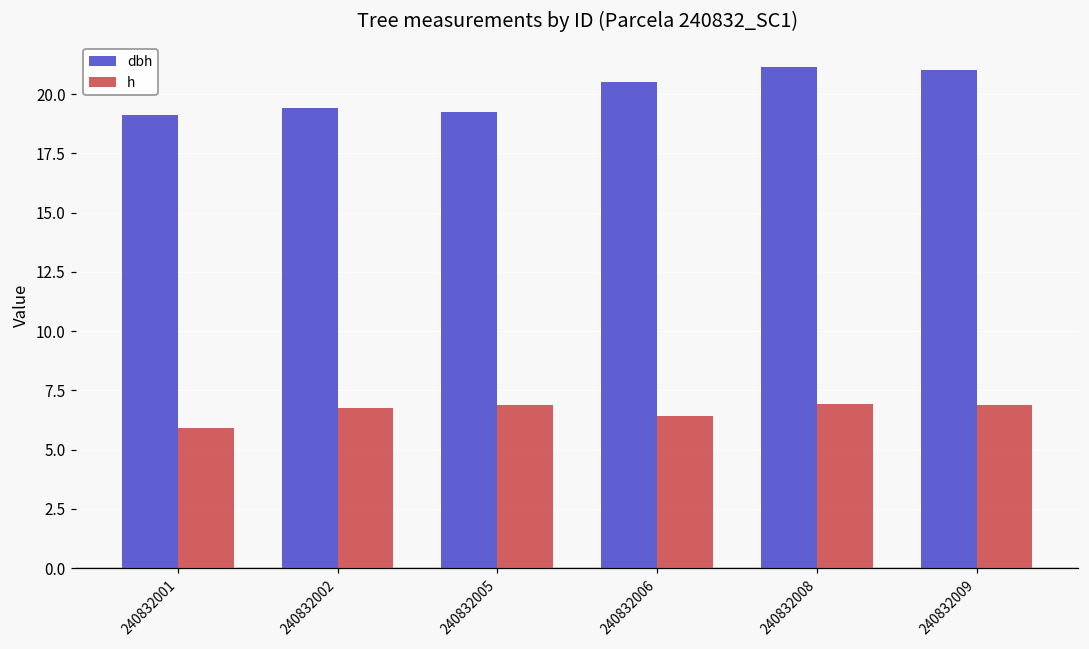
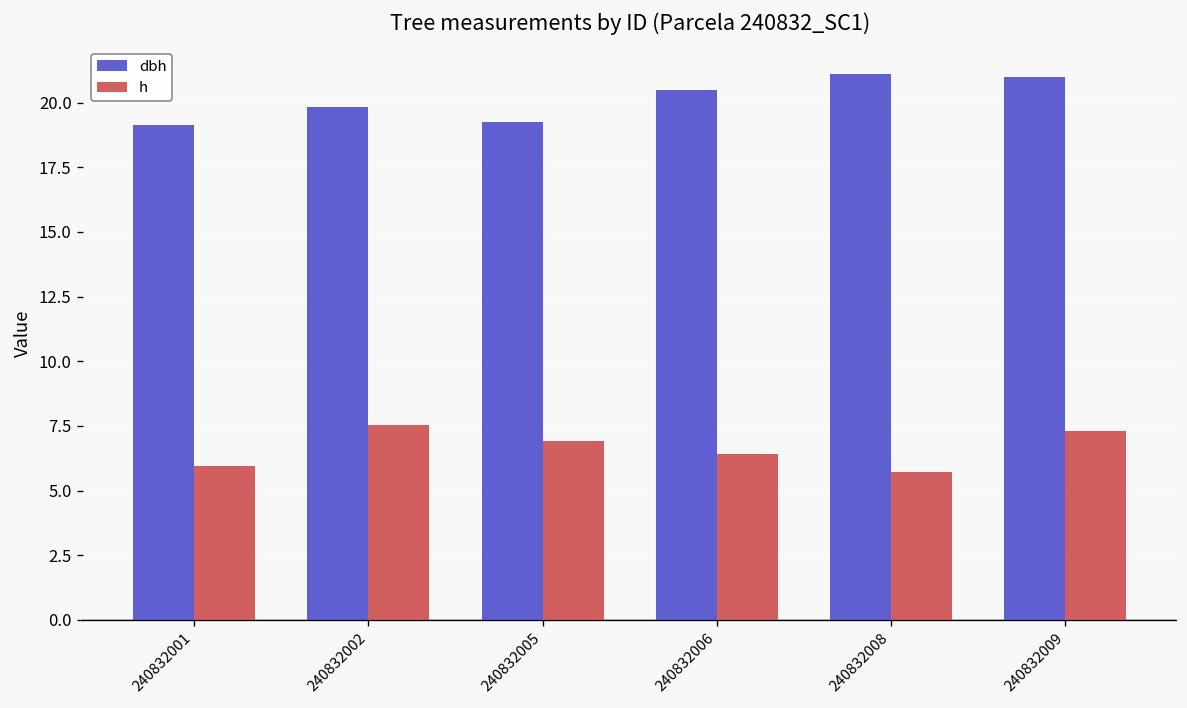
  {
    "dbh": {
      "240832001": 19.1,
-     "240832002": 19.4,
+     "240832002": 19.8,
      "240832005": 19.2,
      "240832006": 20.5,
      "240832008": 21.1,
      "240832009": 21.0
    },
    "h": {
      "240832001": 5.9,
-     "240832002": 6.8,
+     "240832002": 7.5,
      "240832005": 6.9,
      "240832006": 6.4,
-     "240832008": 6.9,
-     "240832009": 6.9
+     "240832008": 5.7,
+     "240832009": 7.3
    }
  }
